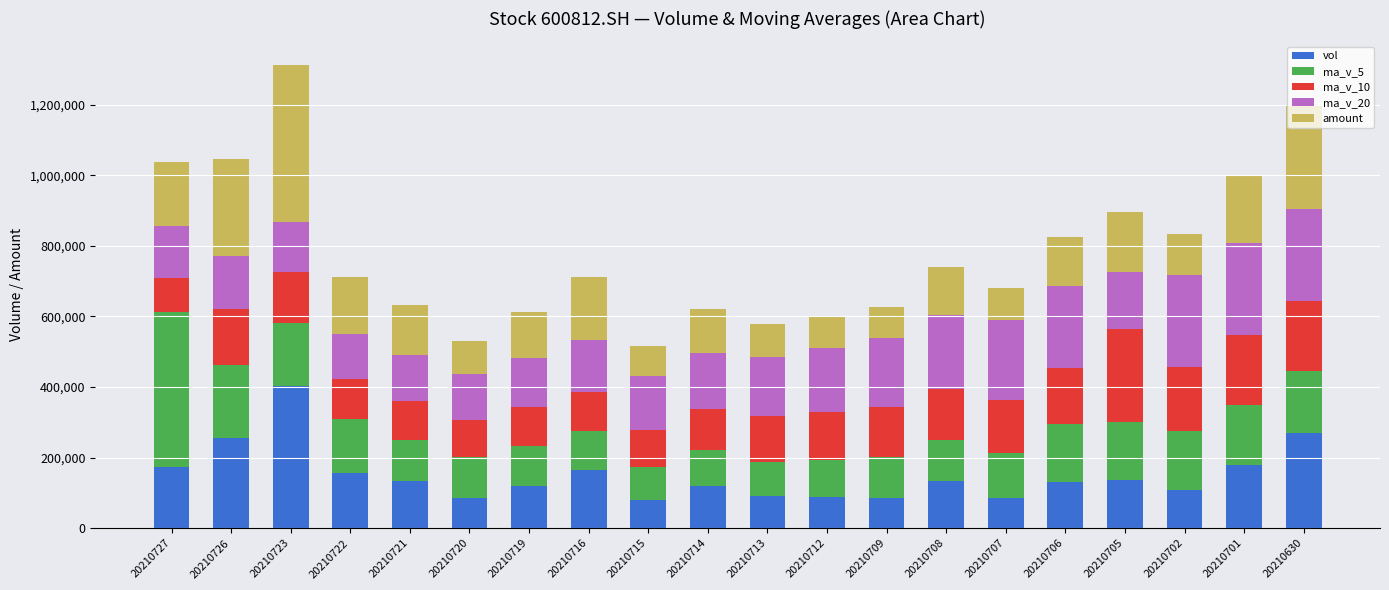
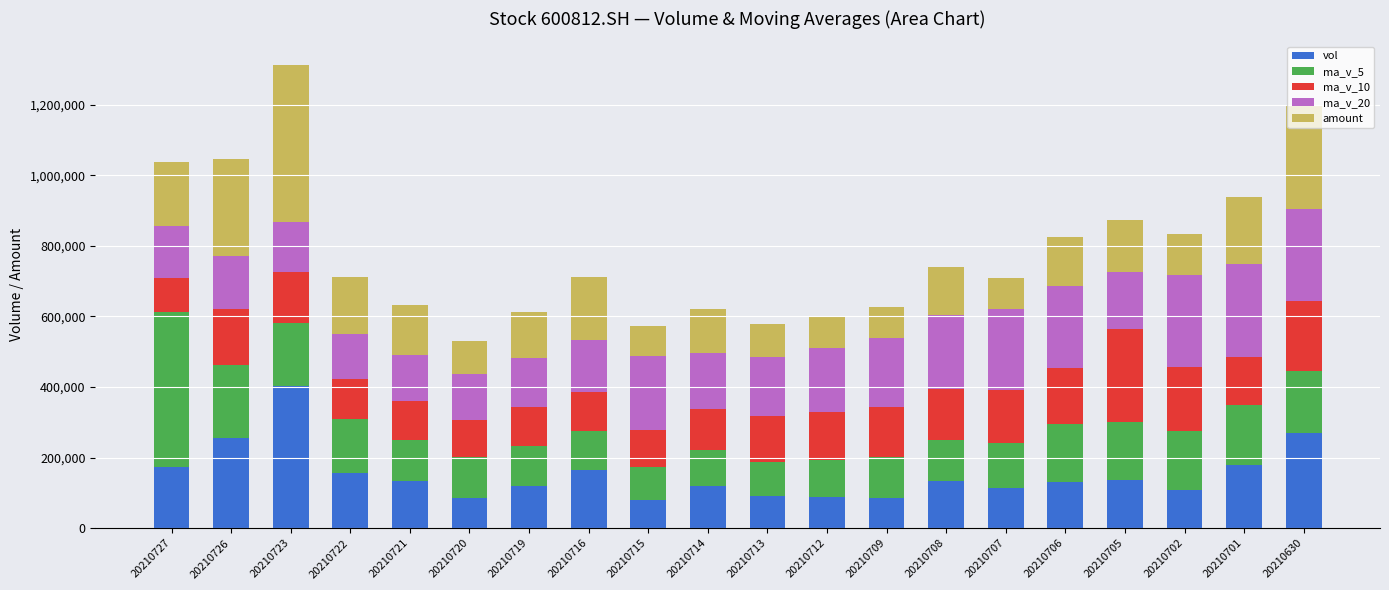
  {
    "vol": {
      "20210727": "170,000",
      "20210726": "250,000",
      "20210723": "400,000",
      "20210722": "160,000",
      "20210721": "130,000",
      "20210720": "90,000",
      "20210719": "120,000",
      "20210716": "170,000",
      "20210715": "80,000",
      "20210714": "120,000",
      "20210713": "90,000",
      "20210712": "90,000",
      "20210709": "90,000",
      "20210708": "130,000",
-     "20210707": "90,000",
+     "20210707": "110,000",
      "20210706": "130,000",
      "20210705": "140,000",
      "20210702": "110,000",
      "20210701": "180,000",
      "20210630": "270,000"
    },
    "ma_v_5": {
      "20210727": "440,000",
      "20210726": "210,000",
      "20210723": "180,000",
      "20210722": "160,000",
      "20210721": "120,000",
      "20210720": "110,000",
      "20210719": "110,000",
      "20210716": "110,000",
      "20210715": "90,000",
      "20210714": "100,000",
      "20210713": "100,000",
      "20210712": "100,000",
      "20210709": "110,000",
      "20210708": "120,000",
      "20210707": "130,000",
      "20210706": "160,000",
      "20210705": "170,000",
      "20210702": "170,000",
      "20210701": "170,000",
      "20210630": "170,000"
    },
    "ma_v_10": {
      "20210727": "100,000",
      "20210726": "160,000",
      "20210723": "140,000",
      "20210722": "110,000",
      "20210721": "110,000",
      "20210720": "110,000",
      "20210719": "110,000",
      "20210716": "110,000",
      "20210715": "110,000",
      "20210714": "120,000",
      "20210713": "130,000",
      "20210712": "140,000",
      "20210709": "140,000",
      "20210708": "140,000",
      "20210707": "150,000",
      "20210706": "160,000",
      "20210705": "260,000",
      "20210702": "180,000",
-     "20210701": "200,000",
+     "20210701": "140,000",
      "20210630": "200,000"
    },
    "ma_v_20": {
      "20210727": "150,000",
      "20210726": "150,000",
      "20210723": "140,000",
      "20210722": "130,000",
      "20210721": "130,000",
      "20210720": "130,000",
      "20210719": "140,000",
      "20210716": "150,000",
-     "20210715": "150,000",
+     "20210715": "210,000",
      "20210714": "160,000",
      "20210713": "170,000",
      "20210712": "180,000",
      "20210709": "200,000",
      "20210708": "210,000",
      "20210707": "230,000",
      "20210706": "230,000",
      "20210705": "160,000",
      "20210702": "260,000",
      "20210701": "260,000",
      "20210630": "260,000"
    },
    "amount": {
      "20210727": "180,000",
      "20210726": "280,000",
      "20210723": "450,000",
      "20210722": "160,000",
      "20210721": "140,000",
      "20210720": "90,000",
      "20210719": "130,000",
      "20210716": "180,000",
      "20210715": "80,000",
      "20210714": "130,000",
      "20210713": "90,000",
      "20210712": "90,000",
      "20210709": "90,000",
      "20210708": "140,000",
      "20210707": "90,000",
      "20210706": "140,000",
-     "20210705": "170,000",
+     "20210705": "150,000",
      "20210702": "120,000",
      "20210701": "190,000"
    }
  }
